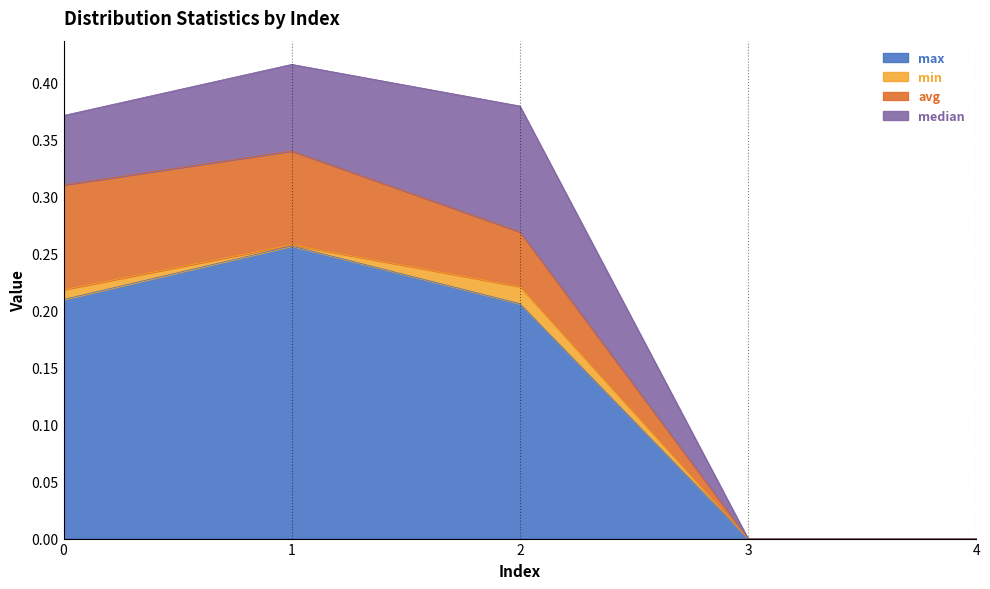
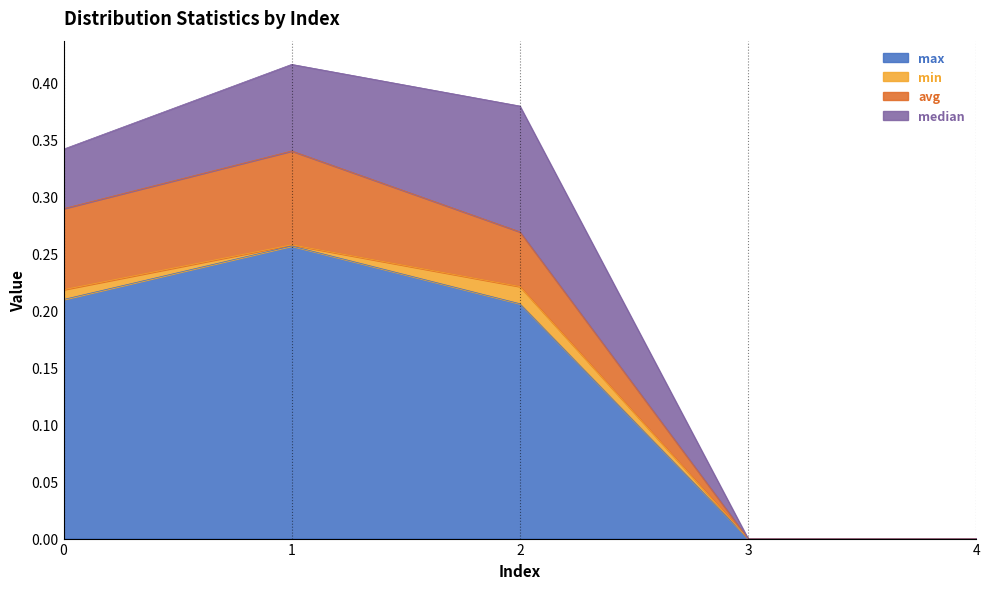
  {
    "max": {
      "0": 0.210,
      "2": 0.206
    },
    "min": {
      "0": 0.009,
      "2": 0.015
    },
    "avg": {
-     "0": 0.092,
+     "0": 0.071,
      "1": 0.082,
      "2": 0.048
    },
    "median": {
-     "0": 0.061,
+     "0": 0.052,
      "1": 0.076,
      "2": 0.110
    }
  }
